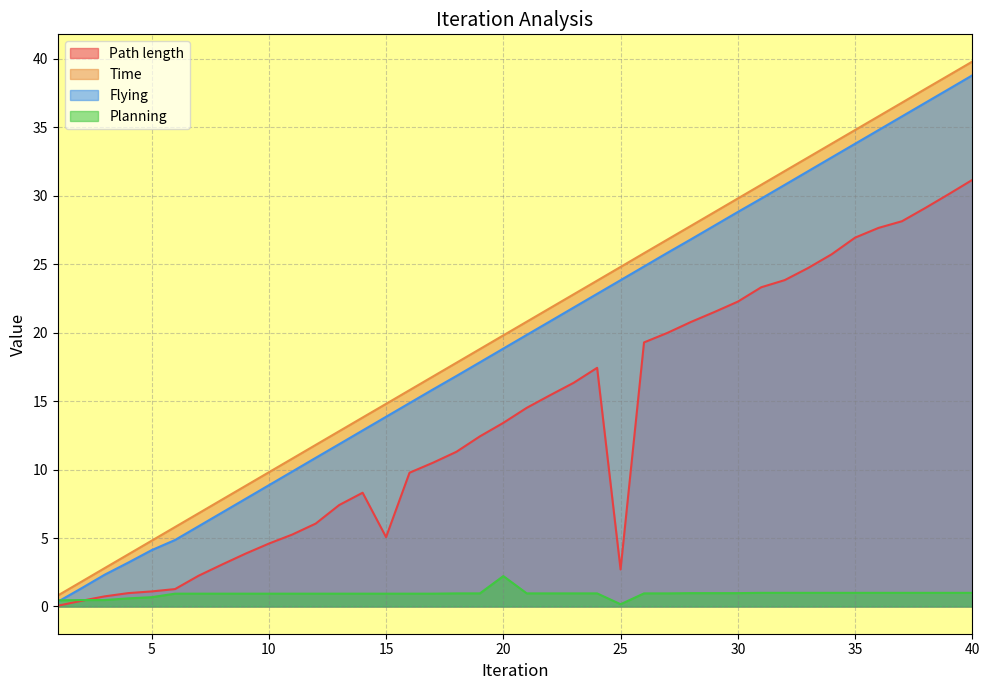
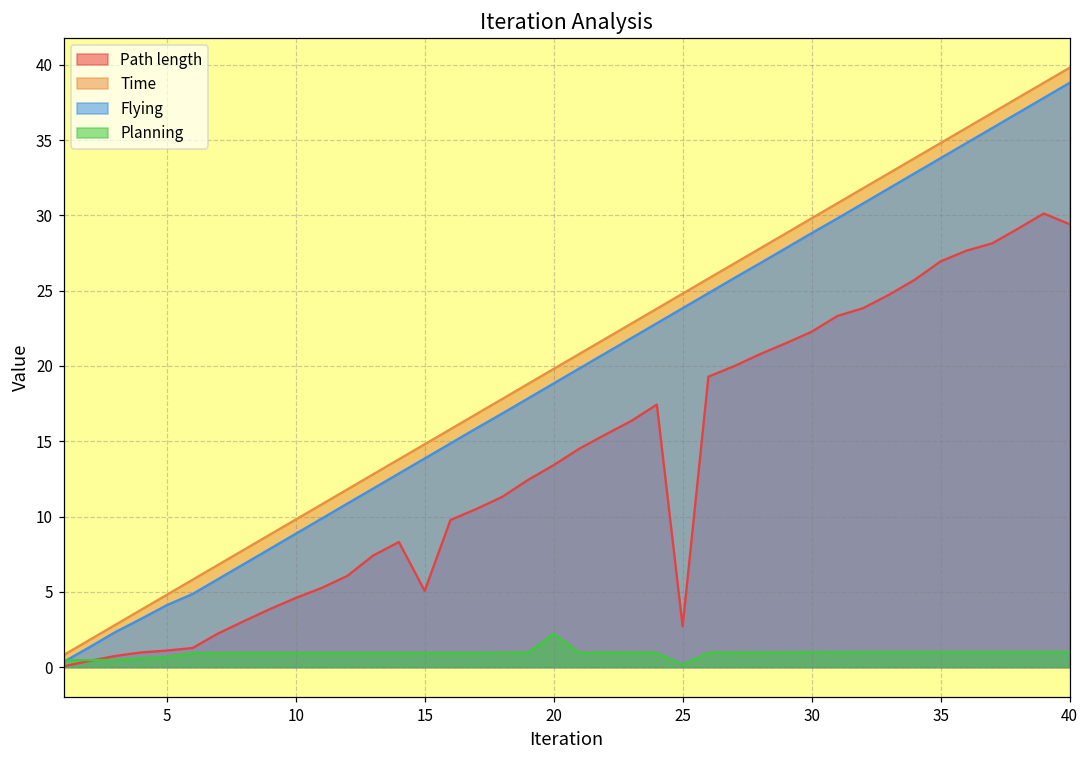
  {
    "Path length": {
      "5": 1.1,
      "10": 4.6,
      "15": 5.1,
      "20": 13.4,
      "25": 2.7,
      "30": 22.3,
      "35": 26.9,
-     "40": 31.2
+     "40": 29.4
    },
    "Time": {
      "5": 4.8,
      "10": 9.8,
      "15": 14.8,
      "20": 19.8,
      "25": 24.8,
      "30": 29.8,
      "35": 34.8,
      "40": 39.8
    },
    "Flying": {
      "5": 4.1,
      "10": 8.9,
      "15": 13.9,
      "20": 18.8,
      "25": 23.8,
      "30": 28.8,
      "35": 33.8,
      "40": 38.8
    },
    "Planning": {
      "5": 0.7,
      "10": 0.9,
      "15": 0.9,
      "20": 2.2,
      "25": 0.2,
      "30": 1.0,
      "35": 1.0,
      "40": 1.0
    }
  }
